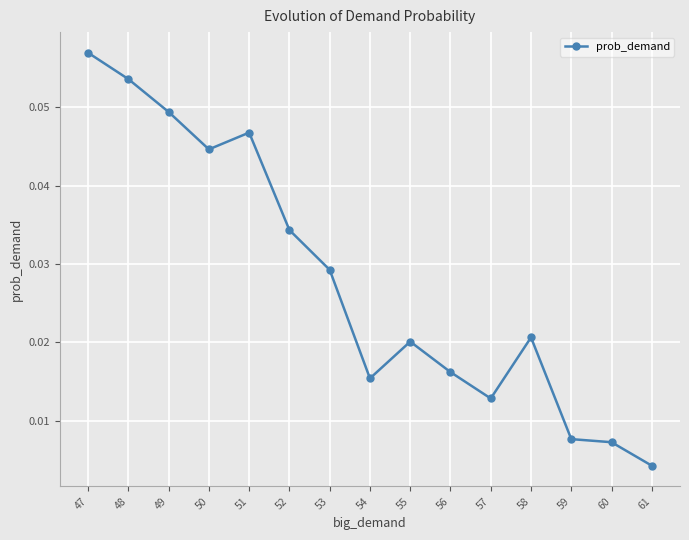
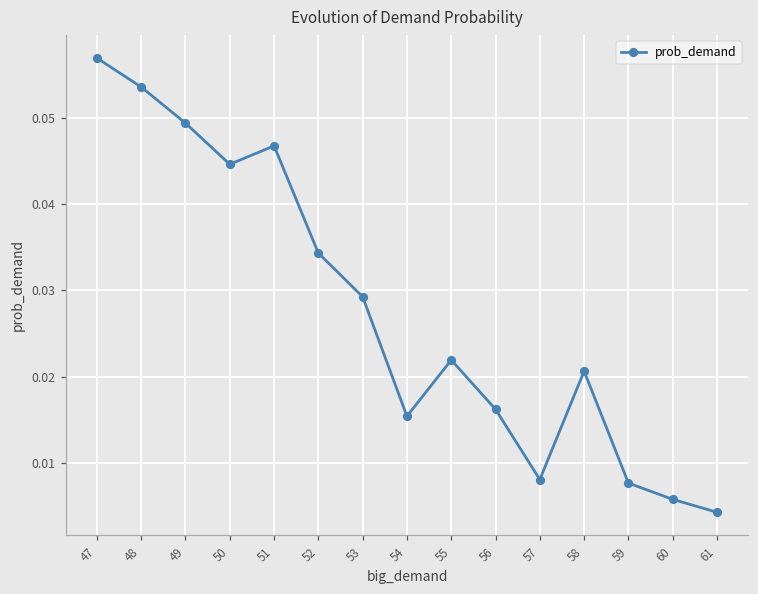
  {
    "47": 0.057,
    "48": 0.054,
    "49": 0.049,
    "50": 0.045,
    "51": 0.047,
    "52": 0.034,
    "53": 0.029,
    "54": 0.015,
-   "55": 0.020,
+   "55": 0.022,
    "56": 0.016,
-   "57": 0.013,
+   "57": 0.008,
    "58": 0.021,
    "59": 0.008,
-   "60": 0.007,
+   "60": 0.006,
    "61": 0.004
  }
